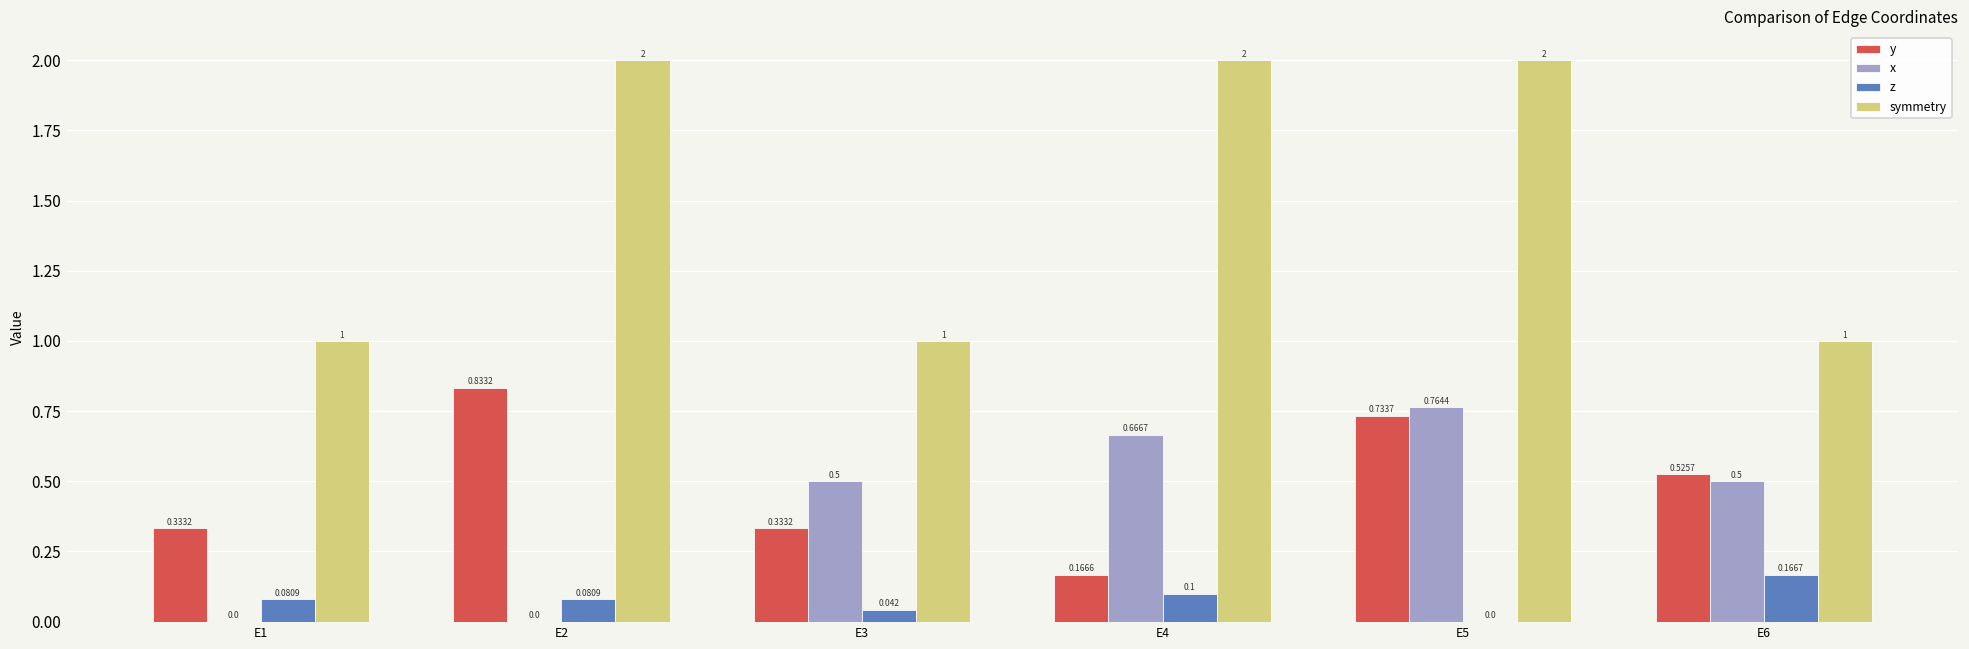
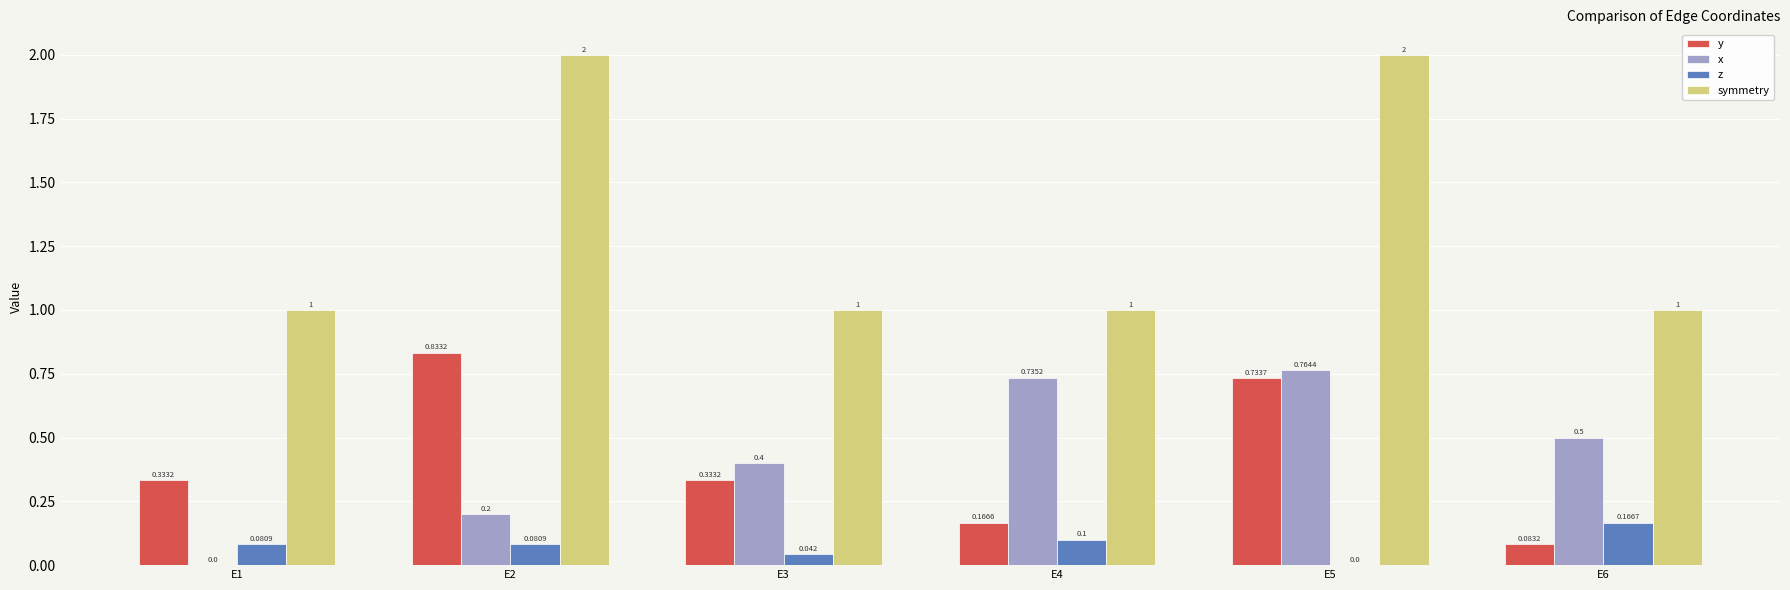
  {
    "y": {
      "E1": 0.3332,
      "E2": 0.8332,
      "E3": 0.3332,
      "E4": 0.1666,
      "E5": 0.7337,
-     "E6": 0.5257
+     "E6": 0.0832
    },
    "x": {
      "E1": 0.0,
-     "E2": 0.0,
-     "E3": 0.5,
-     "E4": 0.6667,
+     "E2": 0.2,
+     "E3": 0.4,
+     "E4": 0.7352,
      "E5": 0.7644,
      "E6": 0.5
    },
    "z": {
      "E1": 0.0809,
      "E2": 0.0809,
      "E3": 0.042,
      "E4": 0.1,
      "E5": 0.0,
      "E6": 0.1667
    },
    "symmetry": {
      "E1": 1,
      "E2": 2,
      "E3": 1,
-     "E4": 2,
+     "E4": 1,
      "E5": 2,
      "E6": 1
    }
  }
